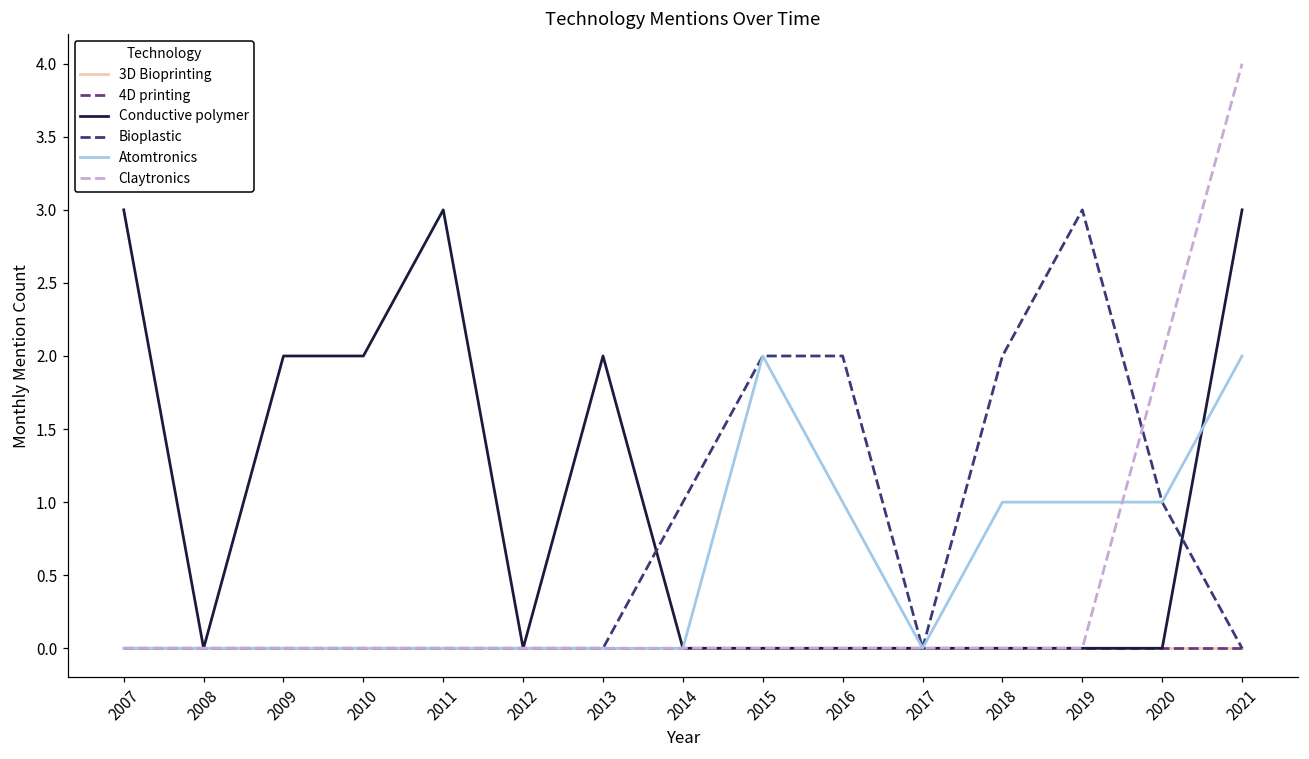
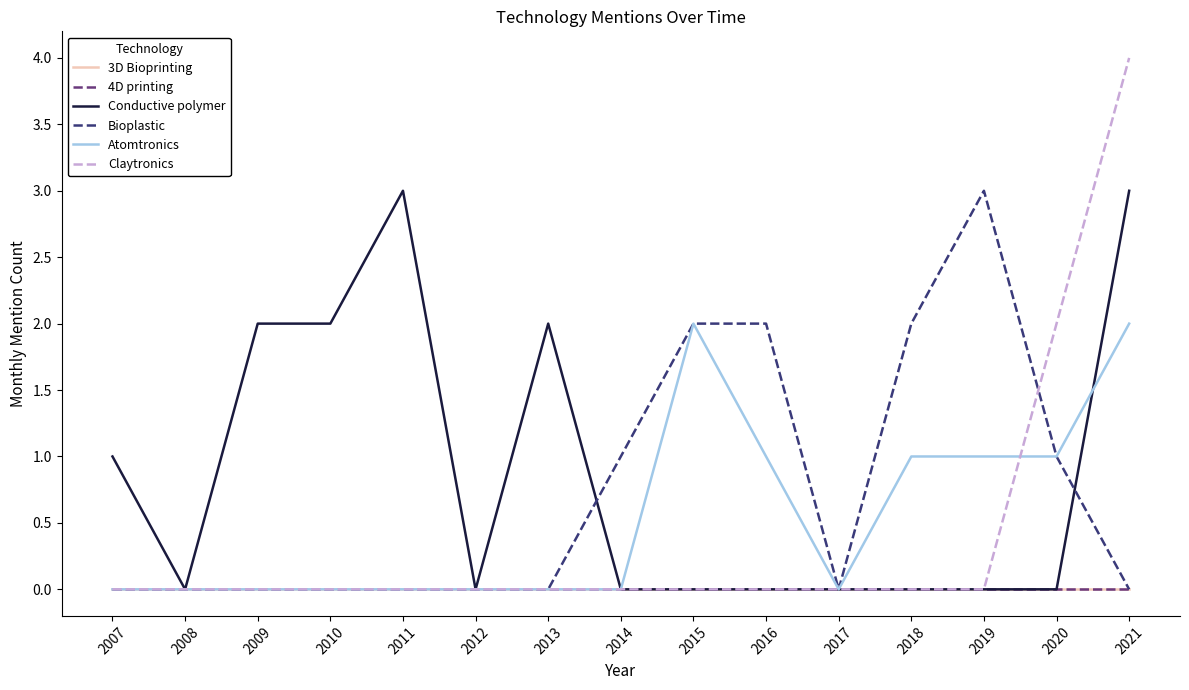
  {
    "Conductive polymer": {
-     "2007": 3,
+     "2007": 1,
      "2009": 2,
      "2010": 2,
      "2011": 3,
      "2013": 2,
      "2021": 3
    }
  }
